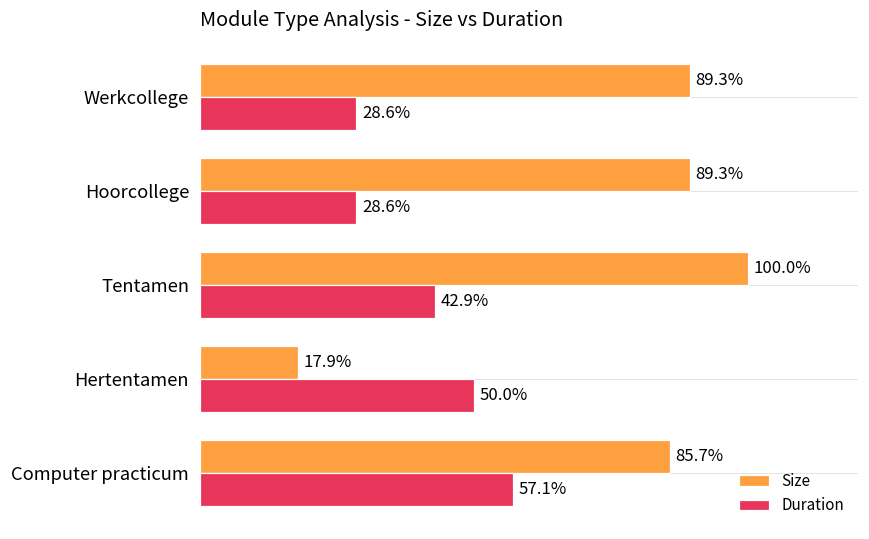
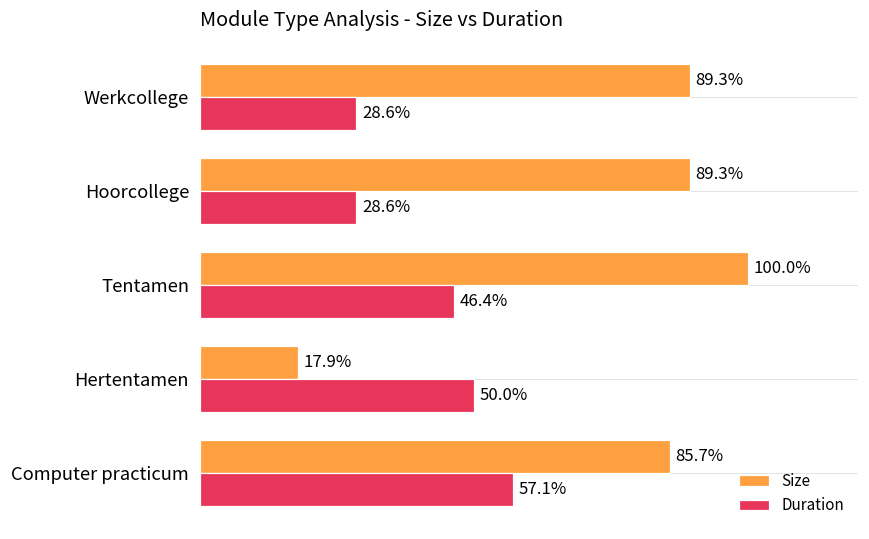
  {
    "Size": {
      "Werkcollege": "89.3%",
      "Hoorcollege": "89.3%",
      "Tentamen": "100.0%",
      "Hertentamen": "17.9%",
      "Computer practicum": "85.7%"
    },
    "Duration": {
      "Werkcollege": "28.6%",
      "Hoorcollege": "28.6%",
-     "Tentamen": "42.9%",
+     "Tentamen": "46.4%",
      "Hertentamen": "50.0%",
      "Computer practicum": "57.1%"
    }
  }
